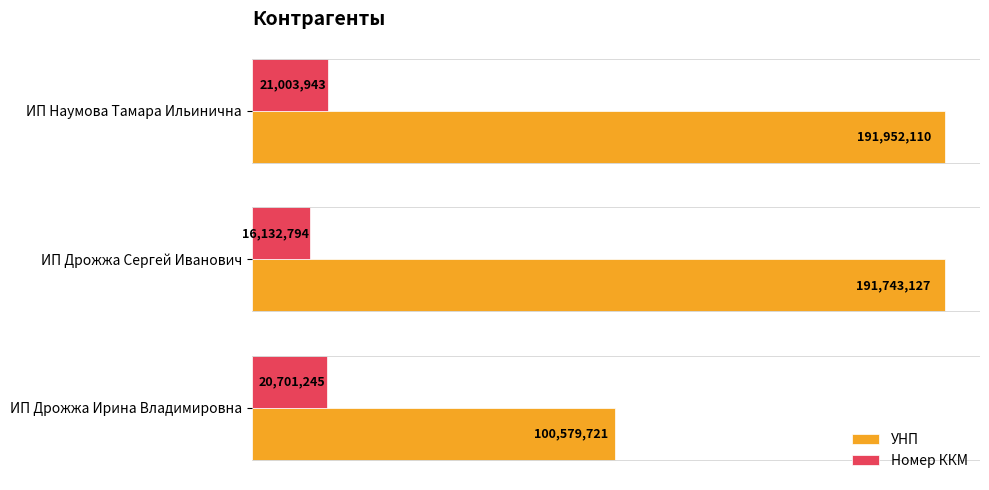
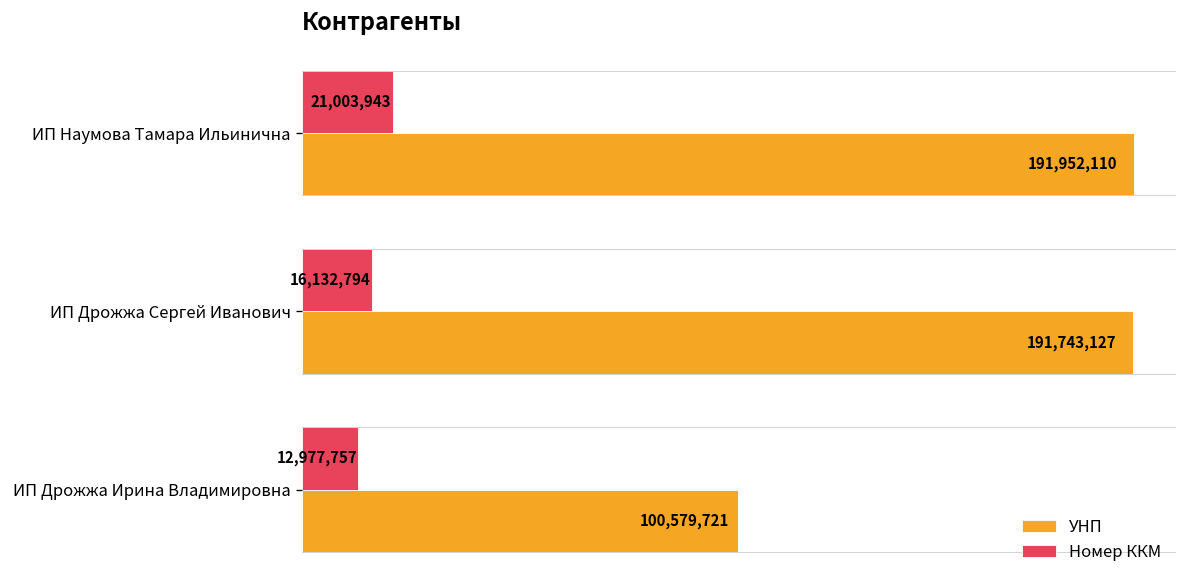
  {
    "УНП": {
      "ИП Наумова Тамара Ильинична": "191,952,110",
      "ИП Дрожжа Сергей Иванович": "191,743,127",
      "ИП Дрожжа Ирина Владимировна": "100,579,721"
    },
    "Номер ККМ": {
      "ИП Наумова Тамара Ильинична": "21,003,943",
      "ИП Дрожжа Сергей Иванович": "16,132,794",
-     "ИП Дрожжа Ирина Владимировна": "20,701,245"
+     "ИП Дрожжа Ирина Владимировна": "12,977,757"
    }
  }
